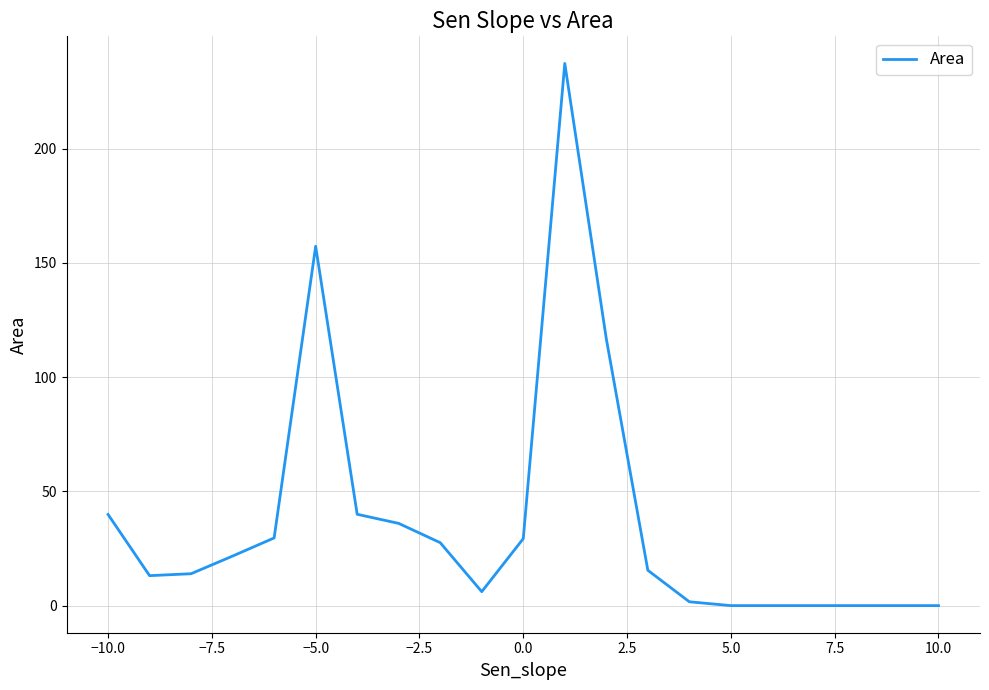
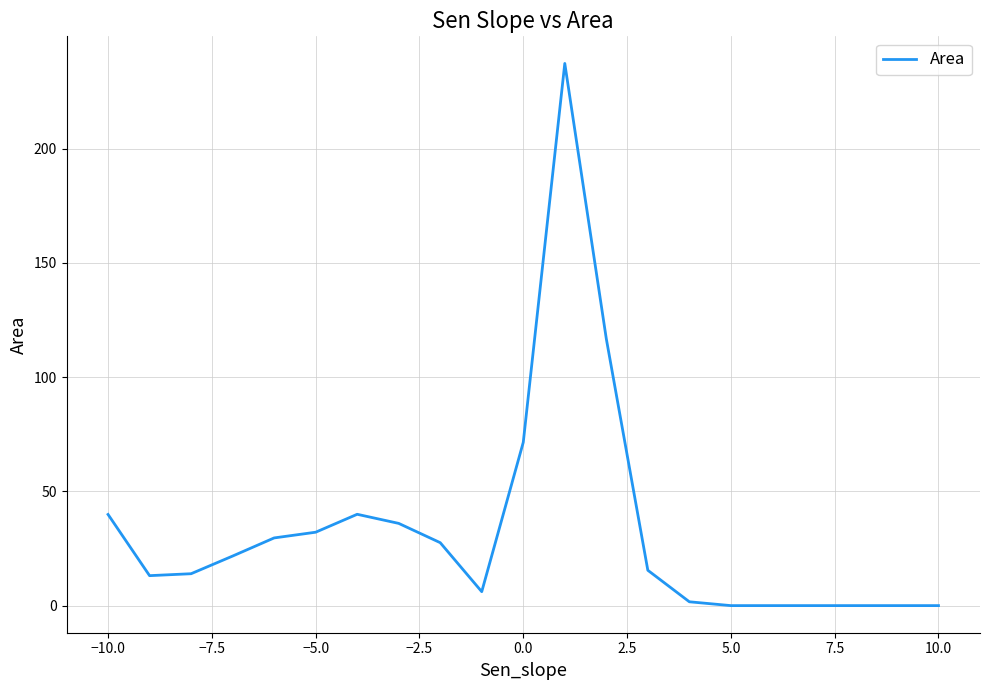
  {
    "−10.0": 40,
-   "−5.0": 157,
-   "0.0": 29,
+   "−5.0": 32,
+   "0.0": 71,
    "5.0": 0,
    "10.0": 0
  }
